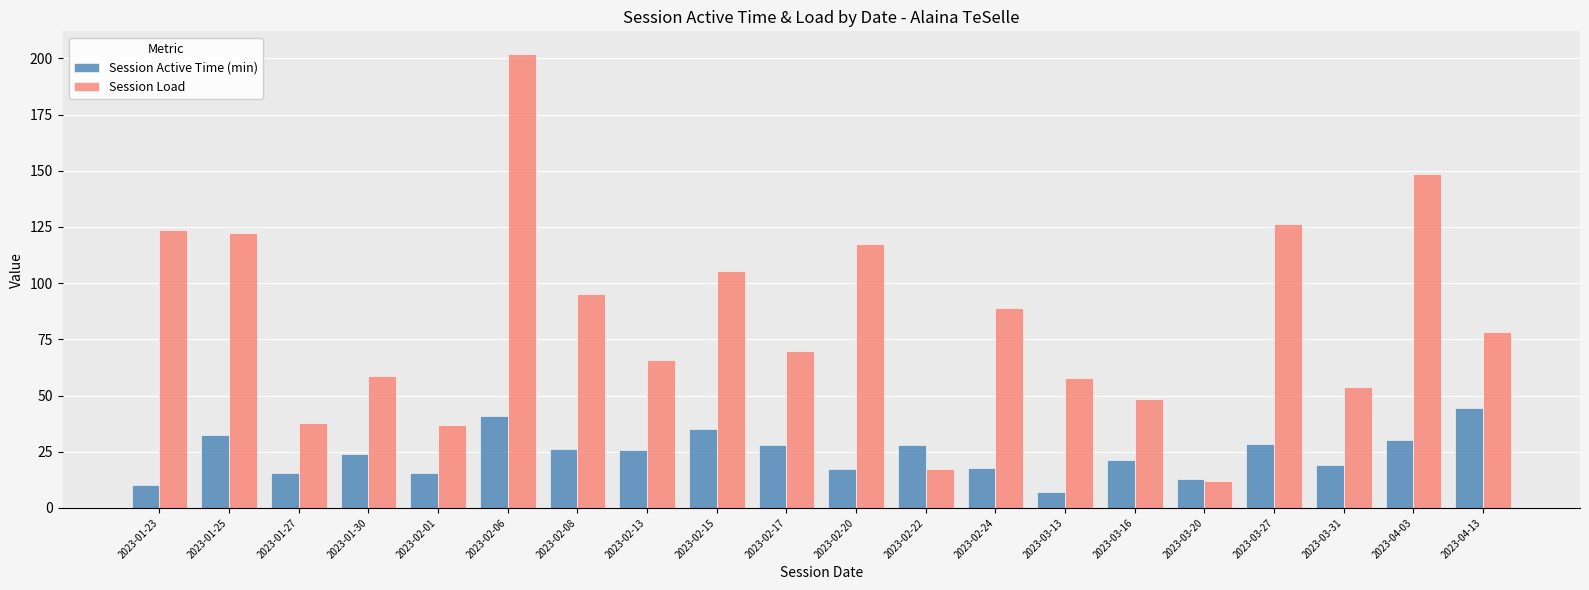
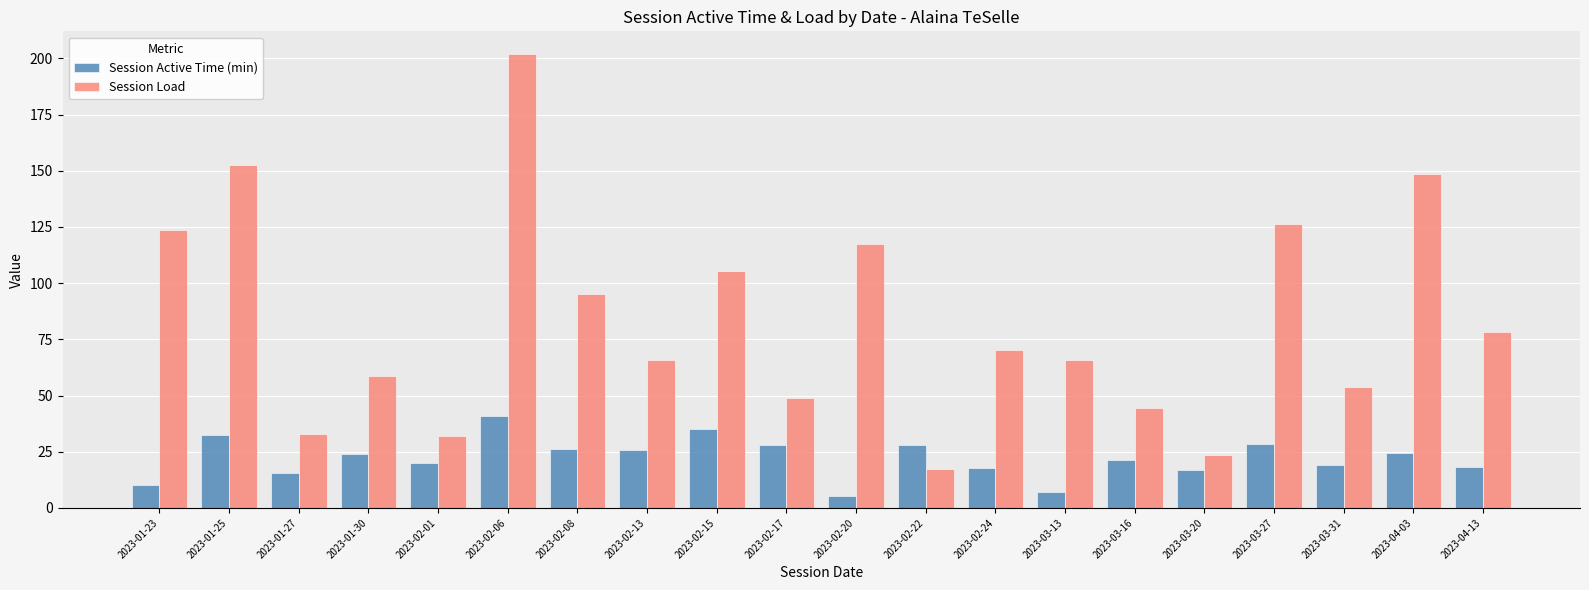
  {
    "Session Active Time (min)": {
      "2023-01-23": 10,
      "2023-01-25": 32,
      "2023-01-27": 16,
      "2023-01-30": 24,
-     "2023-02-01": 16,
+     "2023-02-01": 20,
      "2023-02-06": 41,
      "2023-02-08": 26,
      "2023-02-13": 26,
      "2023-02-15": 35,
      "2023-02-17": 28,
-     "2023-02-20": 17,
+     "2023-02-20": 5,
      "2023-02-22": 28,
      "2023-02-24": 18,
      "2023-03-13": 7,
      "2023-03-16": 21,
-     "2023-03-20": 13,
+     "2023-03-20": 17,
      "2023-03-27": 28,
      "2023-03-31": 19,
-     "2023-04-03": 30,
-     "2023-04-13": 44
+     "2023-04-03": 24,
+     "2023-04-13": 18
    },
    "Session Load": {
      "2023-01-23": 124,
-     "2023-01-25": 122,
-     "2023-01-27": 38,
+     "2023-01-25": 153,
+     "2023-01-27": 33,
      "2023-01-30": 59,
-     "2023-02-01": 37,
+     "2023-02-01": 32,
      "2023-02-06": 202,
      "2023-02-08": 95,
      "2023-02-13": 66,
      "2023-02-15": 105,
-     "2023-02-17": 70,
+     "2023-02-17": 49,
      "2023-02-20": 117,
      "2023-02-22": 17,
-     "2023-02-24": 89,
-     "2023-03-13": 58,
-     "2023-03-16": 49,
-     "2023-03-20": 12,
+     "2023-02-24": 70,
+     "2023-03-13": 66,
+     "2023-03-16": 44,
+     "2023-03-20": 24,
      "2023-03-27": 126,
      "2023-03-31": 54,
      "2023-04-03": 148,
      "2023-04-13": 78
    }
  }
